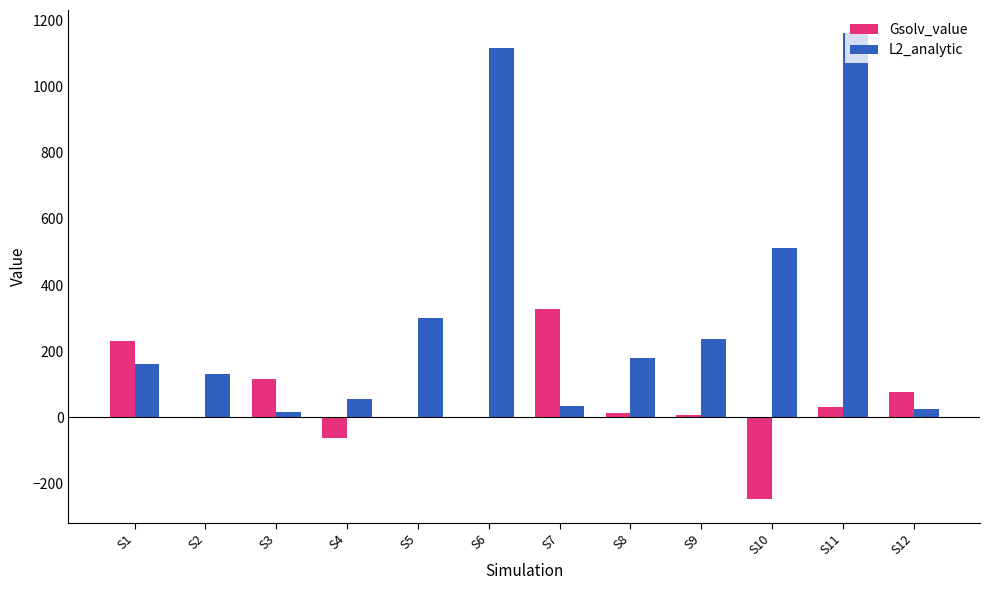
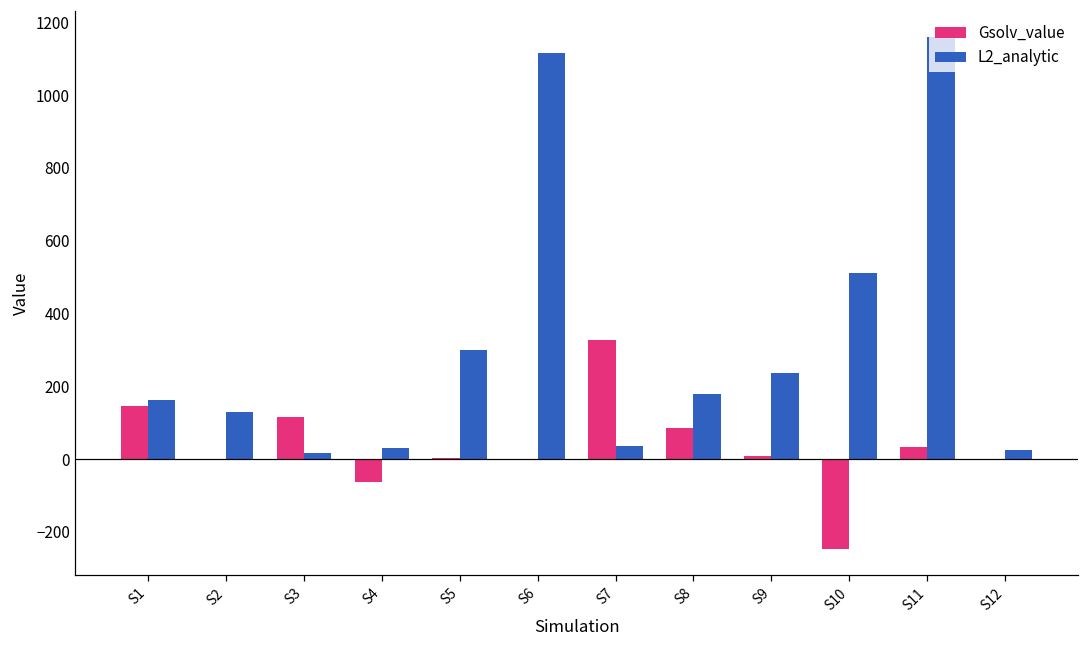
  {
    "Gsolv_value": {
-     "S1": 230,
+     "S1": 150,
      "S3": 120,
      "S4": -60,
      "S7": 330,
-     "S8": 10,
+     "S8": 90,
      "S10": -250,
      "S11": 30,
-     "S12": 80
+     "S12": 0
    },
    "L2_analytic": {
      "S1": 160,
      "S2": 130,
      "S3": 20,
-     "S4": 60,
+     "S4": 30,
      "S5": 300,
      "S6": 1120,
      "S7": 40,
      "S8": 180,
      "S9": 240,
      "S10": 510,
      "S12": 30
    }
  }
